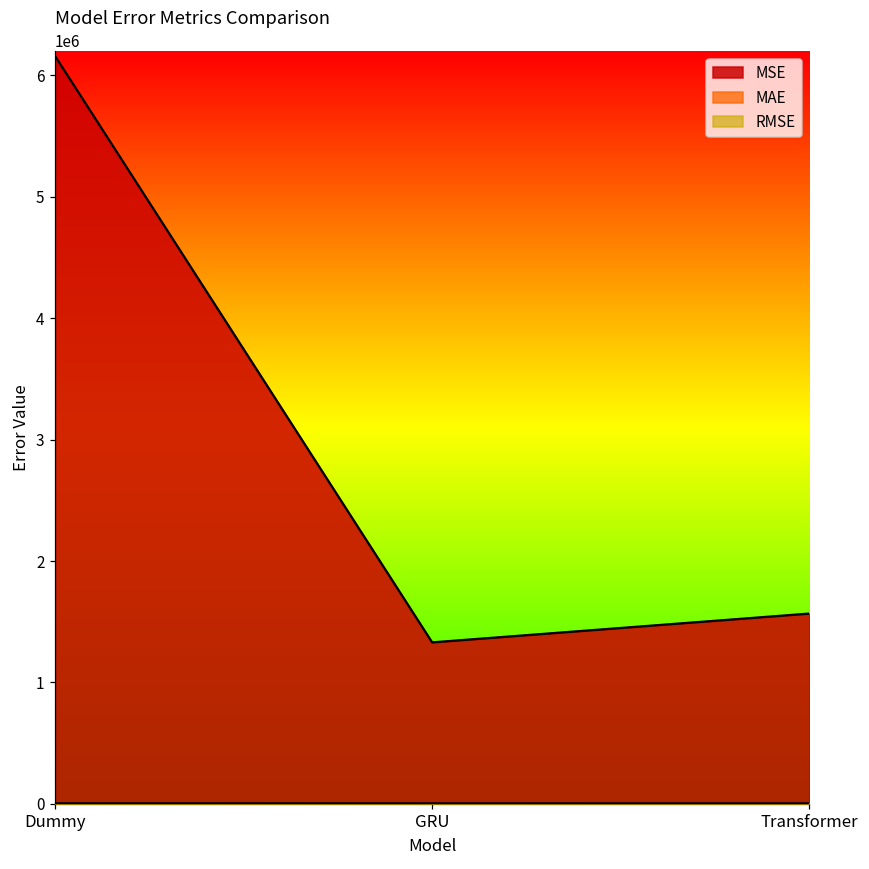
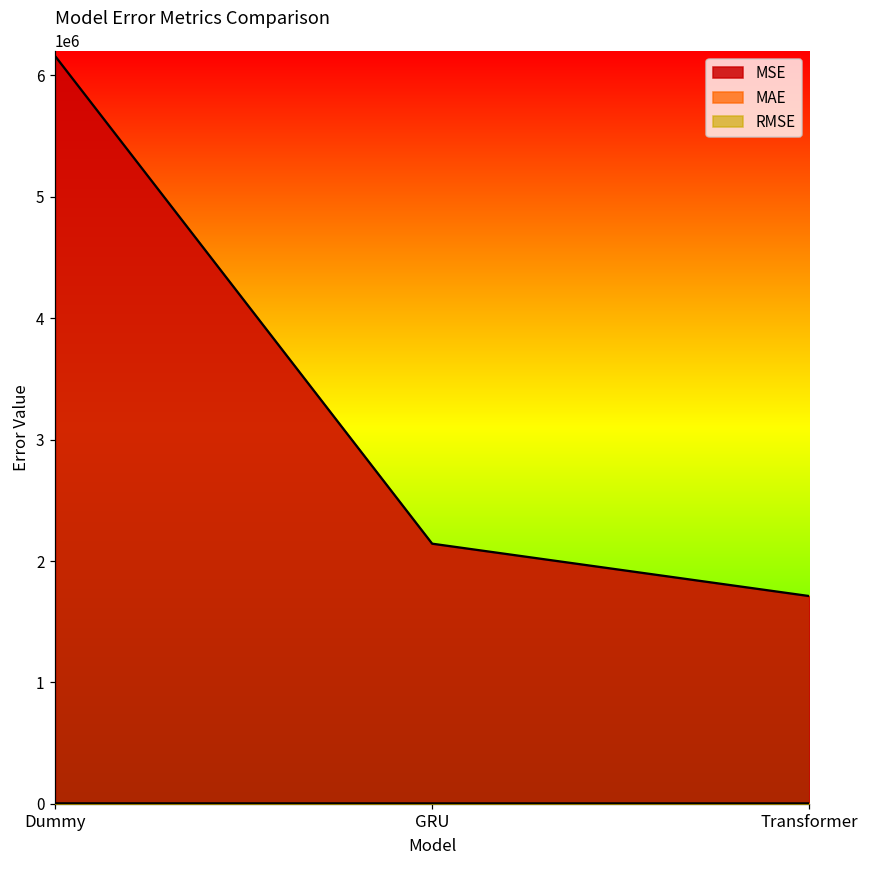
  {
    "MSE": {
      "Dummy": 6160000,
-     "GRU": 1330000,
-     "Transformer": 1570000
+     "GRU": 2140000,
+     "Transformer": 1710000
    }
  }
